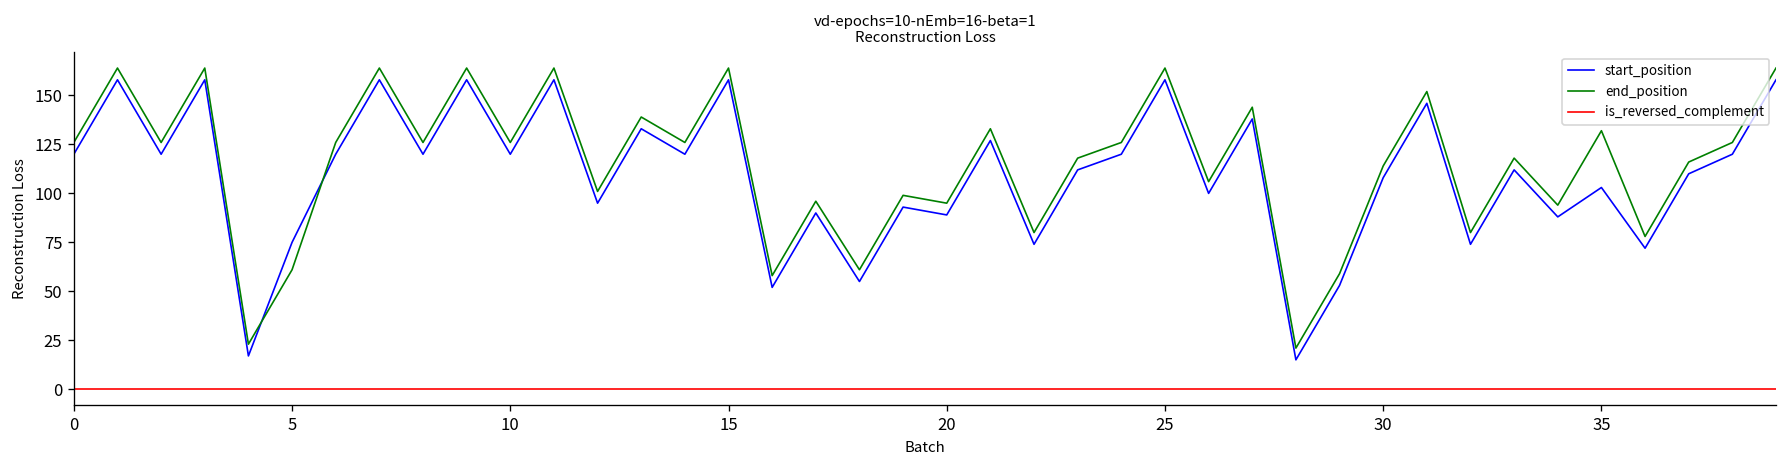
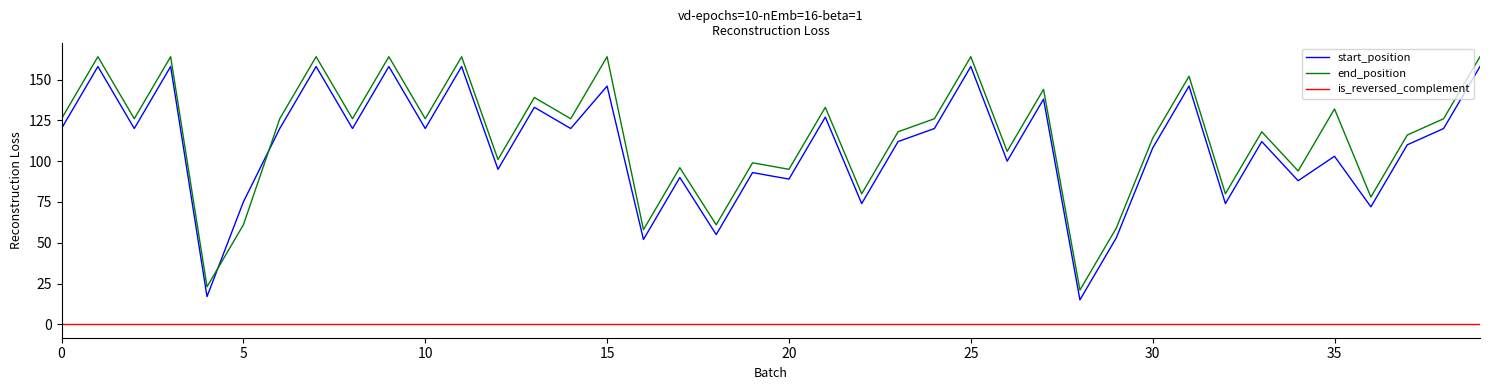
  {
    "start_position": {
      "0": 120,
      "5": 75,
      "10": 120,
-     "15": 158,
+     "15": 146,
      "20": 89,
      "25": 158,
      "30": 108,
      "35": 103
    },
    "end_position": {
      "0": 126,
      "5": 61,
      "10": 126,
      "15": 164,
      "20": 95,
      "25": 164,
      "30": 114,
      "35": 132
    },
    "is_reversed_complement": {
      "0": 0,
      "5": 0,
      "10": 0,
      "15": 0,
      "20": 0,
      "25": 0,
      "30": 0,
      "35": 0
    }
  }
